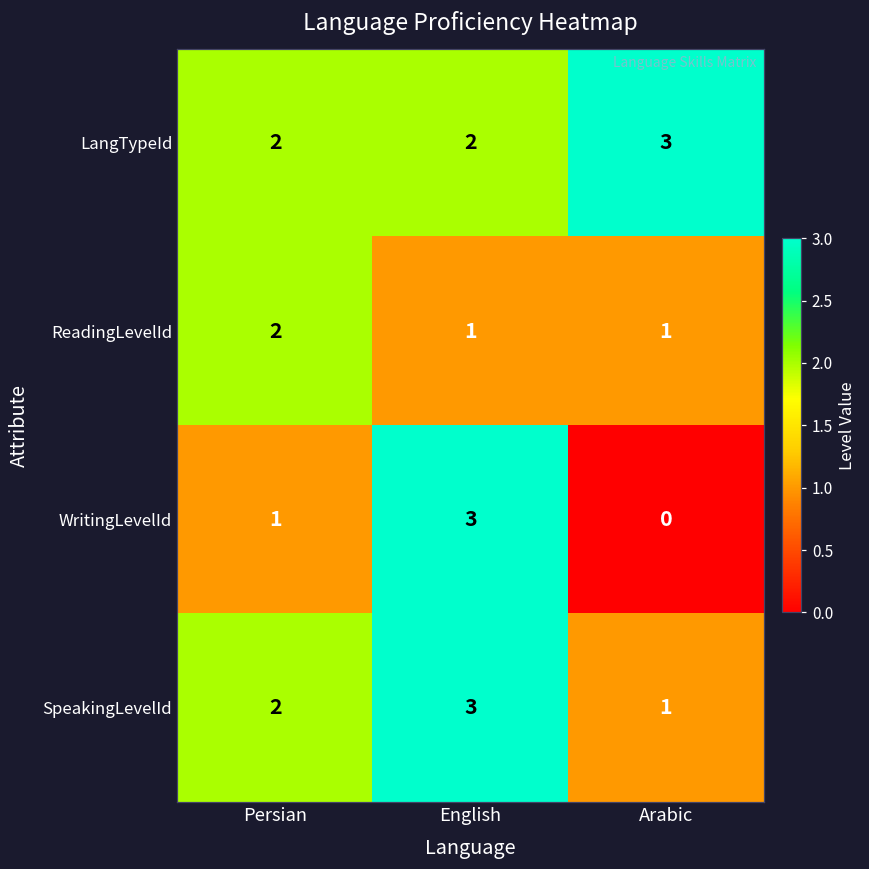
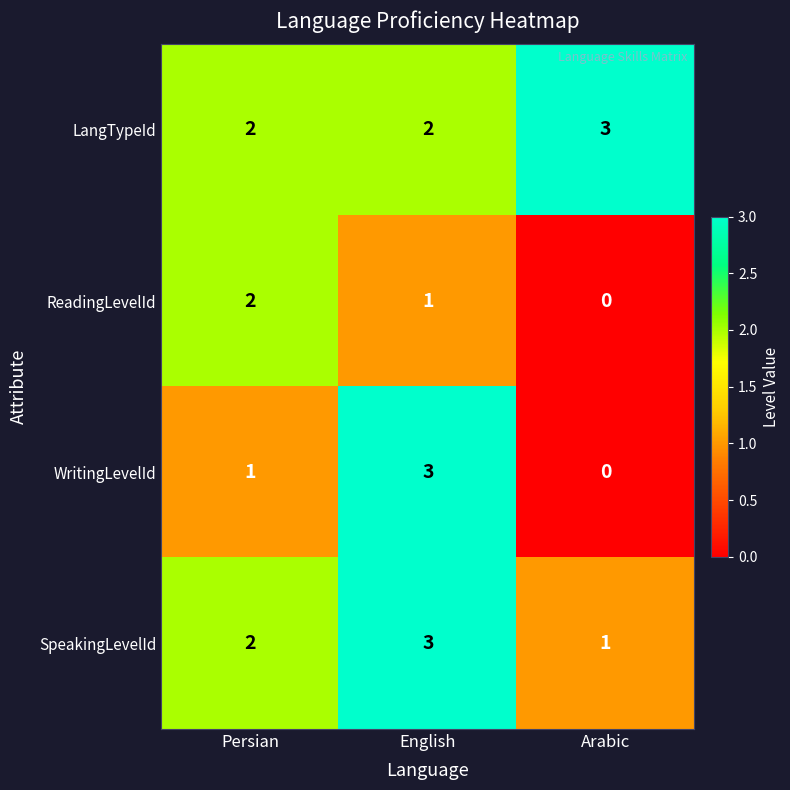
  {
    "LangTypeId": {
      "Persian": 2,
      "English": 2
    },
    "ReadingLevelId": {
      "Persian": 2,
      "English": 1,
-     "Arabic": 1
+     "Arabic": 0
    },
    "WritingLevelId": {
      "Persian": 1,
      "English": 3,
      "Arabic": 0
    },
    "SpeakingLevelId": {
      "Persian": 2,
      "English": 3,
      "Arabic": 1
    }
  }
